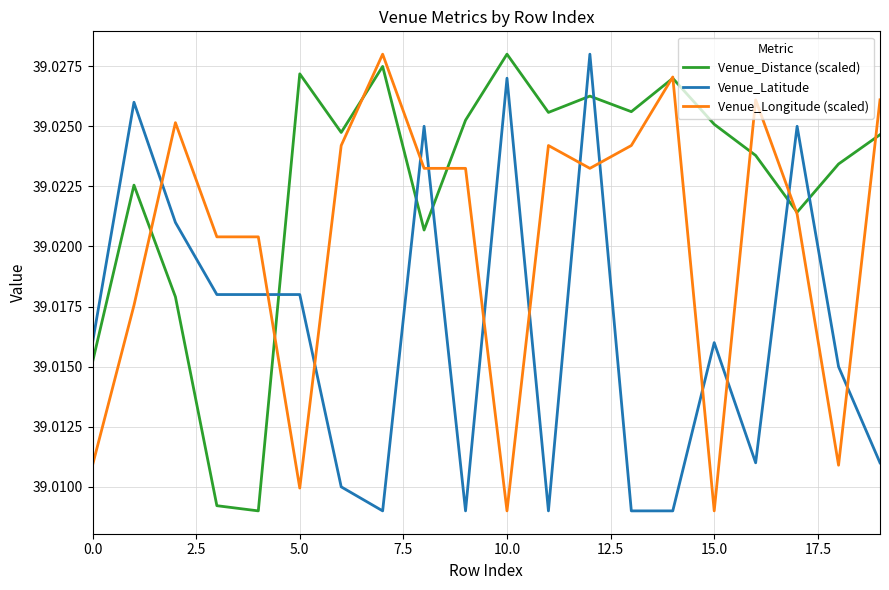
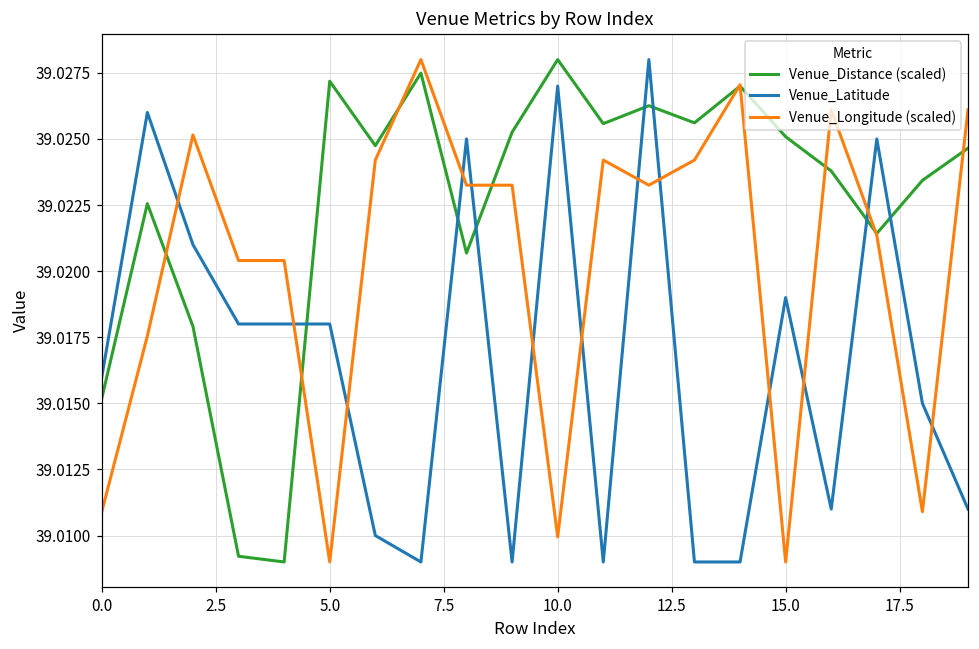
  {
    "Venue_Distance (scaled)": {
      "0.0": 39.0152,
      "5.0": 39.0272,
      "10.0": 39.0280,
      "15.0": 39.0251
    },
    "Venue_Latitude": {
      "0.0": 39.016,
      "5.0": 39.018,
      "10.0": 39.027,
-     "15.0": 39.016
+     "15.0": 39.019
    },
    "Venue_Longitude (scaled)": {
      "0.0": 39.0109,
-     "5.0": 39.0100,
-     "10.0": 39.0090,
+     "5.0": 39.0090,
+     "10.0": 39.0100,
      "15.0": 39.0090
    }
  }
